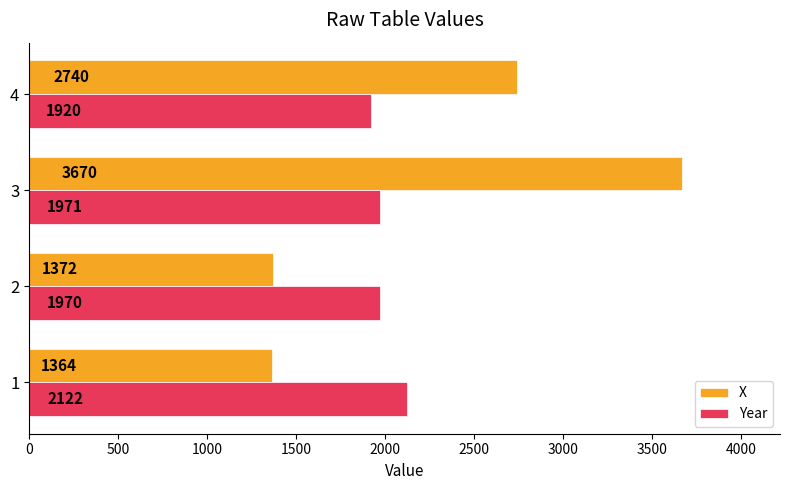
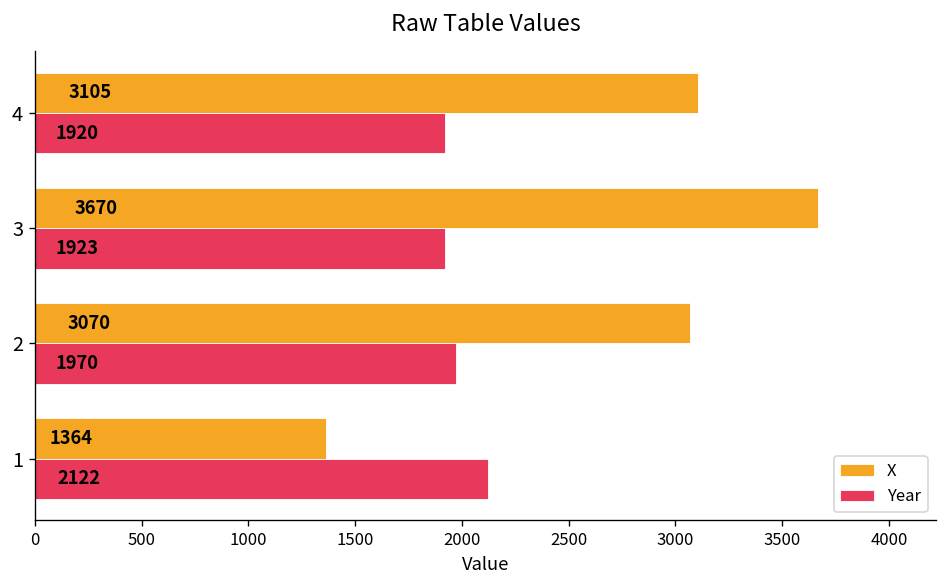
  {
    "X": {
-     "4": 2740,
+     "4": 3105,
      "3": 3670,
-     "2": 1372,
+     "2": 3070,
      "1": 1364
    },
    "Year": {
      "4": 1920,
-     "3": 1971,
+     "3": 1923,
      "2": 1970,
      "1": 2122
    }
  }
